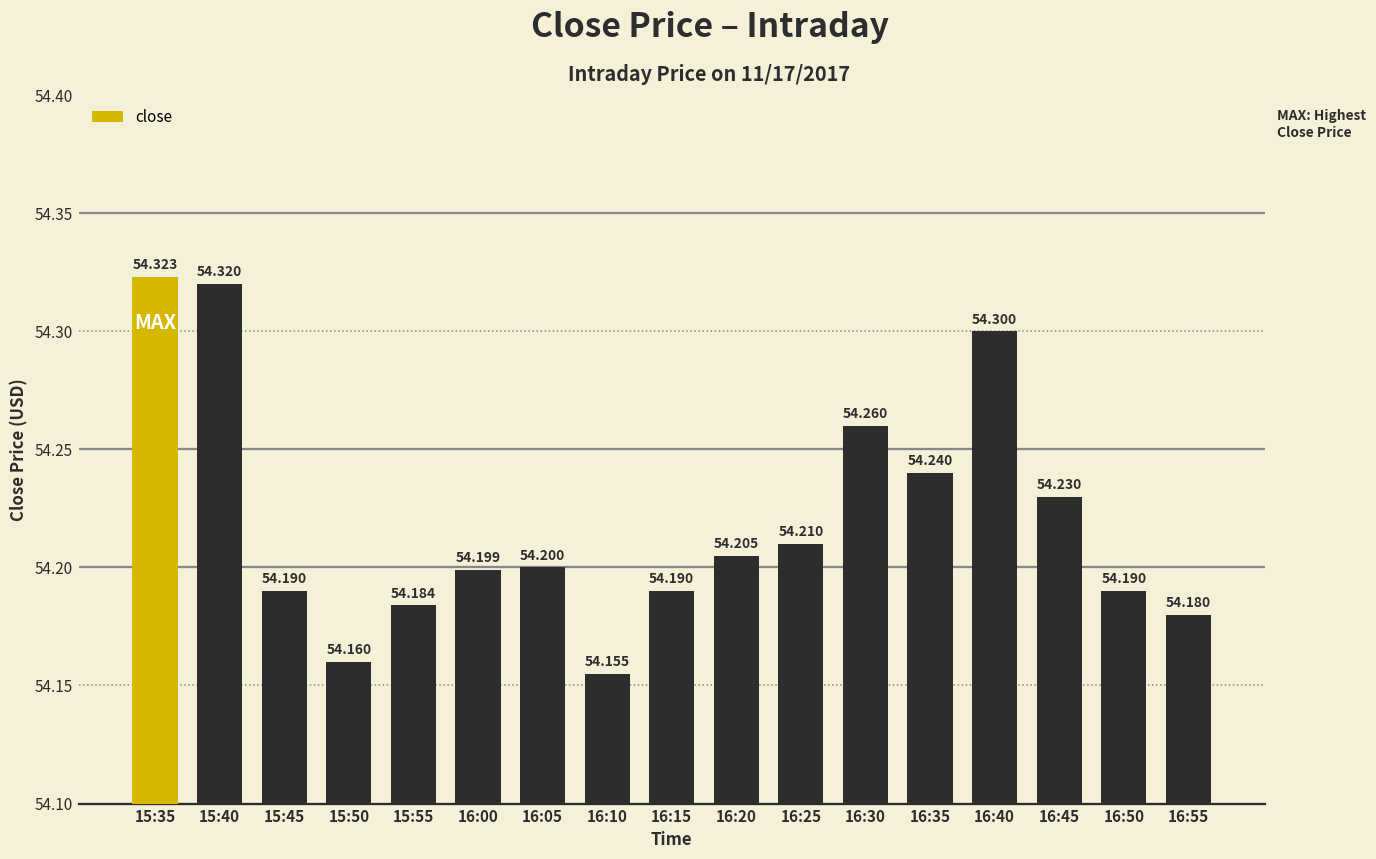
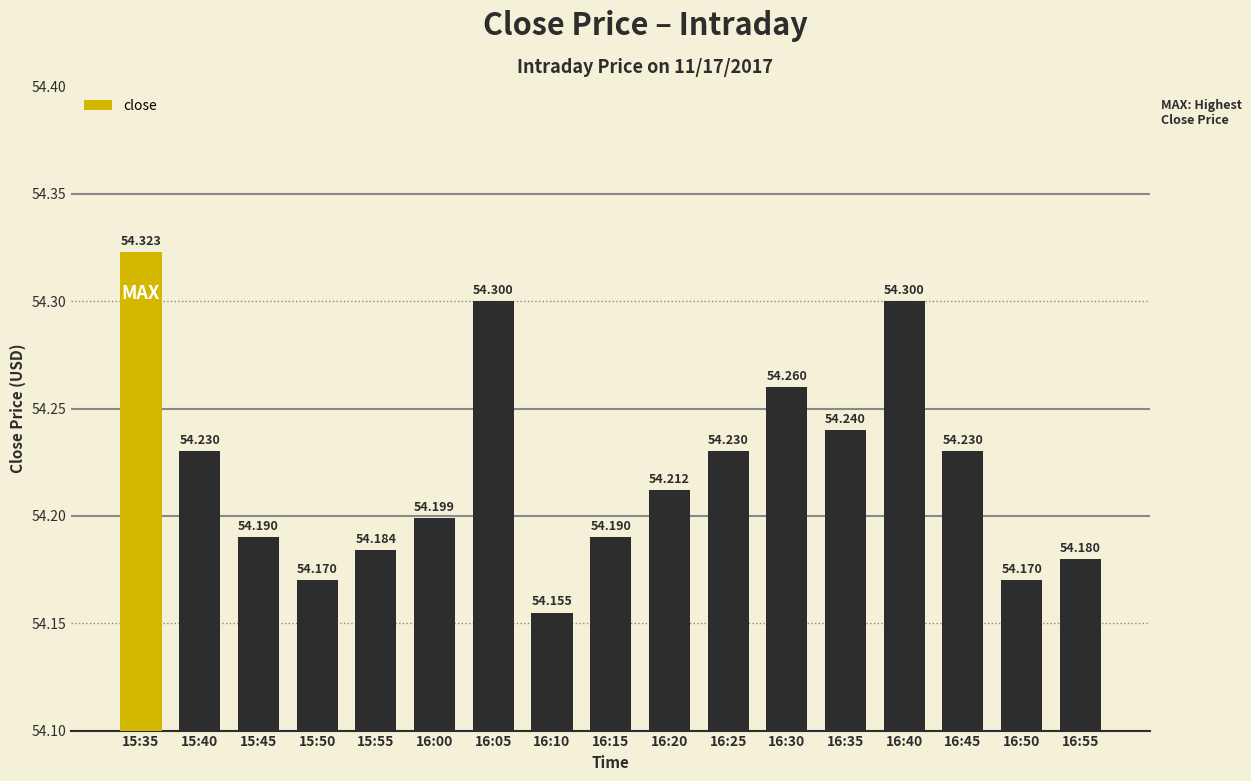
  {
    "15:35": 54.323,
-   "15:40": 54.320,
+   "15:40": 54.230,
    "15:45": 54.190,
-   "15:50": 54.160,
+   "15:50": 54.170,
    "15:55": 54.184,
    "16:00": 54.199,
-   "16:05": 54.200,
+   "16:05": 54.300,
    "16:10": 54.155,
    "16:15": 54.190,
-   "16:20": 54.205,
-   "16:25": 54.210,
+   "16:20": 54.212,
+   "16:25": 54.230,
    "16:30": 54.260,
    "16:35": 54.240,
    "16:40": 54.300,
    "16:45": 54.230,
-   "16:50": 54.190,
+   "16:50": 54.170,
    "16:55": 54.180
  }
